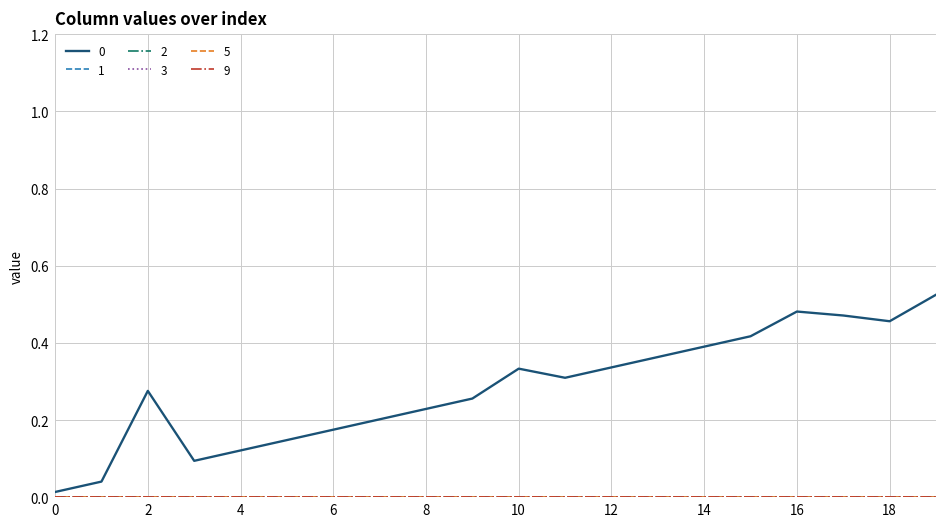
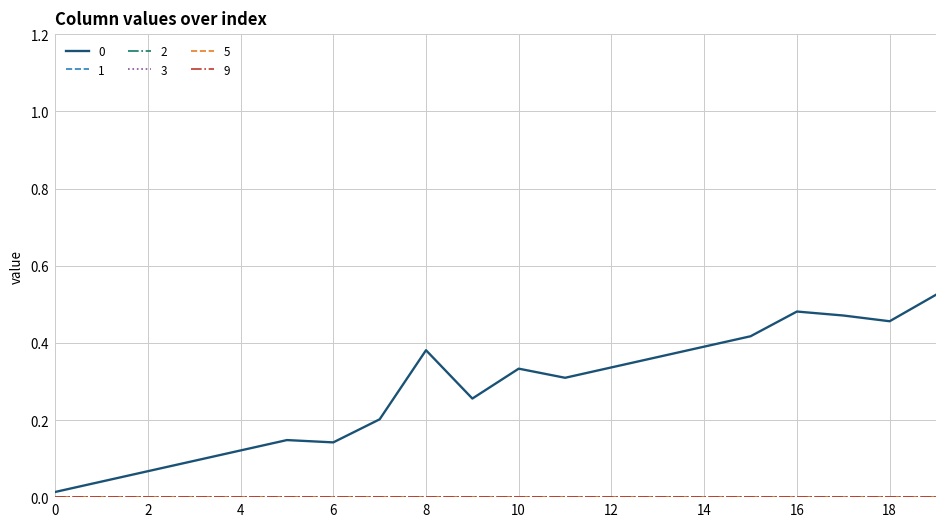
  {
    "0": {
      "0": 0.01,
-     "2": 0.28,
+     "2": 0.07,
      "4": 0.12,
-     "6": 0.17,
-     "8": 0.23,
+     "6": 0.14,
+     "8": 0.38,
      "10": 0.33,
      "12": 0.34,
      "14": 0.39,
      "16": 0.48,
      "18": 0.46
    },
    "9": {
      "0": 0.00,
      "2": 0.00,
      "4": 0.00,
      "6": 0.00,
      "8": 0.00,
      "10": 0.00,
      "12": 0.00,
      "14": 0.00,
      "16": 0.00,
      "18": 0.00
    }
  }
